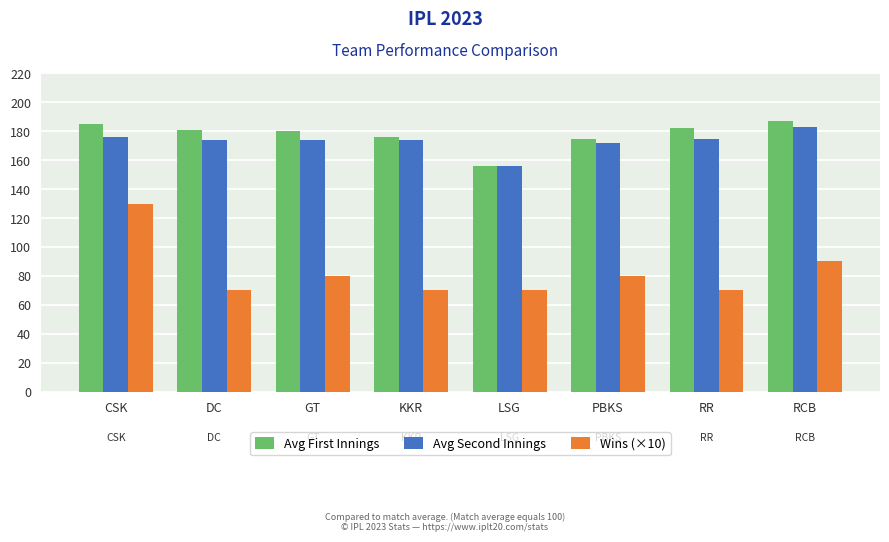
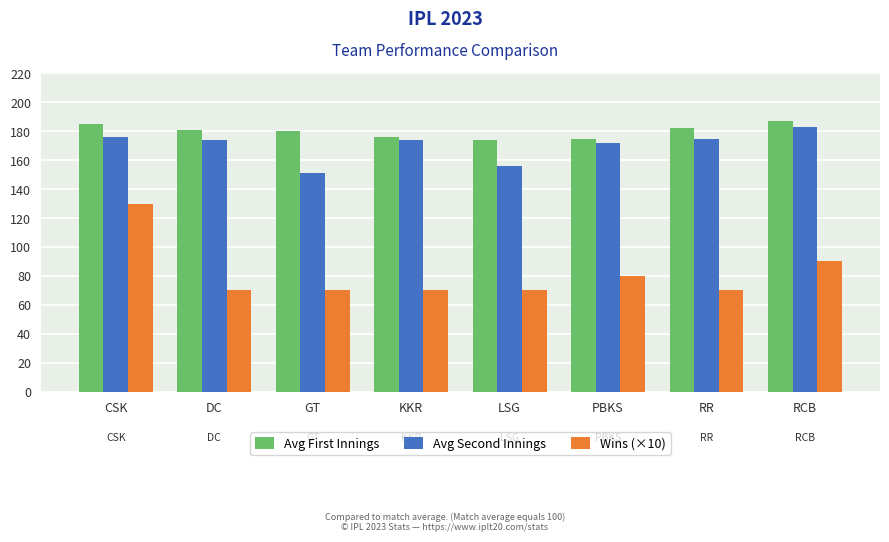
  {
    "Avg First Innings": {
      "CSK": 185,
      "DC": 181,
      "GT": 180,
      "KKR": 176,
-     "LSG": 156,
+     "LSG": 174,
      "PBKS": 175,
      "RR": 182,
      "RCB": 187
    },
    "Avg Second Innings": {
      "CSK": 176,
      "DC": 174,
-     "GT": 174,
+     "GT": 151,
      "KKR": 174,
      "LSG": 156,
      "PBKS": 172,
      "RR": 175,
      "RCB": 183
    },
    "Wins (×10)": {
      "CSK": 130,
      "DC": 70,
-     "GT": 80,
+     "GT": 70,
      "KKR": 70,
      "LSG": 70,
      "PBKS": 80,
      "RR": 70,
      "RCB": 90
    }
  }
